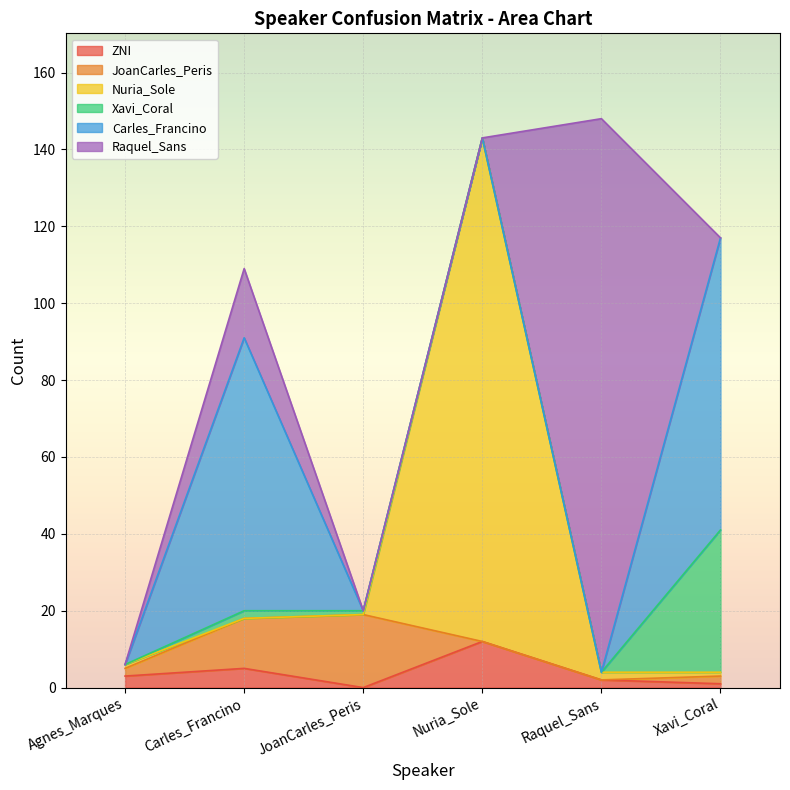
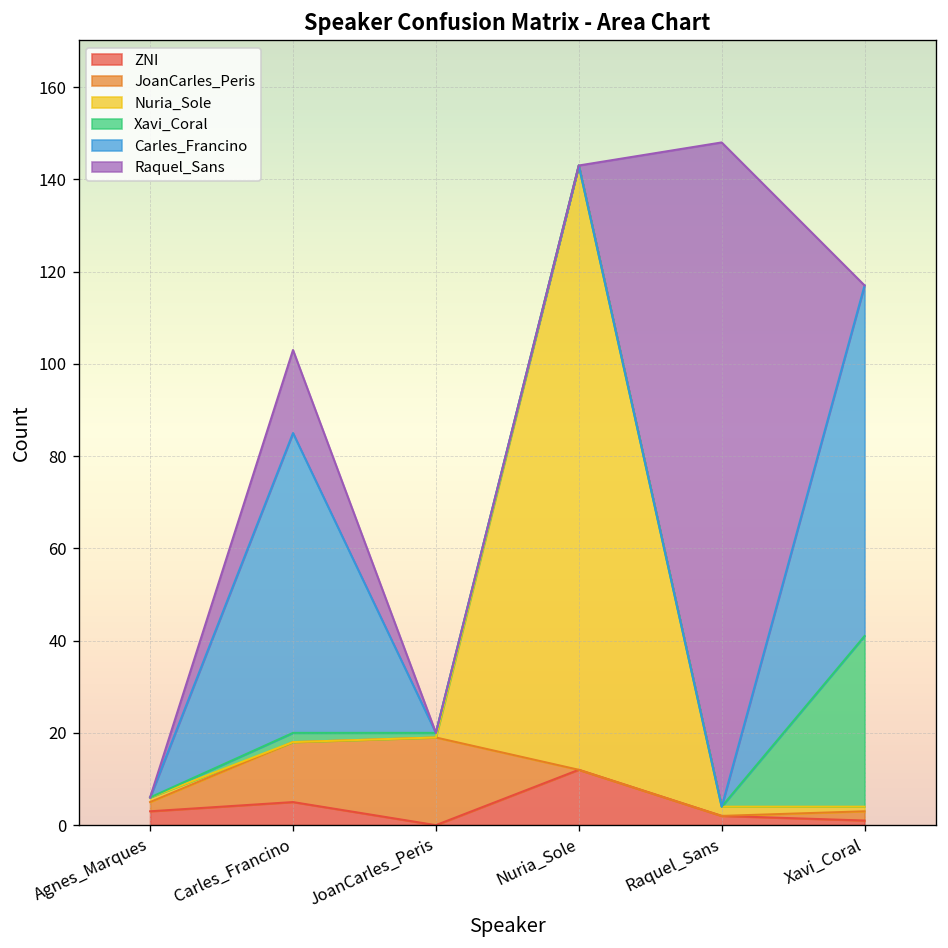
  {
    "Nuria_Sole": {
      "Xavi_Coral": 1
    },
    "Xavi_Coral": {
      "Carles_Francino": 2,
      "Xavi_Coral": 37
    },
    "Carles_Francino": {
-     "Carles_Francino": 71
+     "Carles_Francino": 65
    },
    "Raquel_Sans": {
      "Carles_Francino": 18,
      "Raquel_Sans": 144
    }
  }
